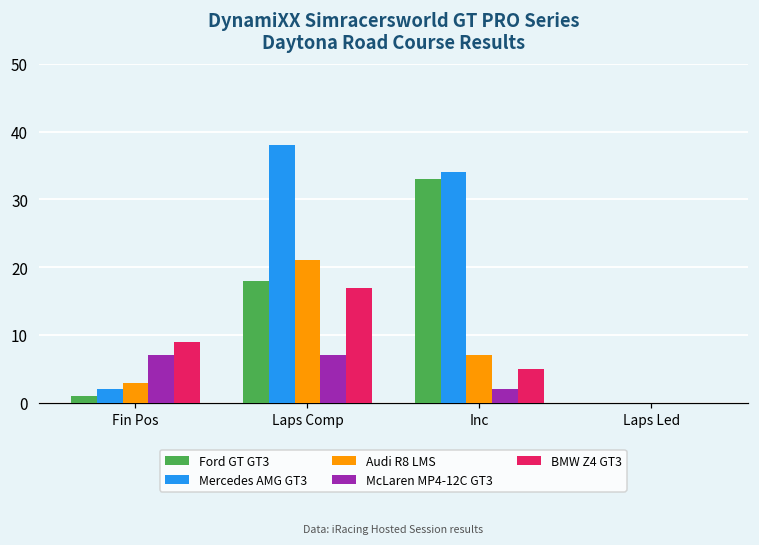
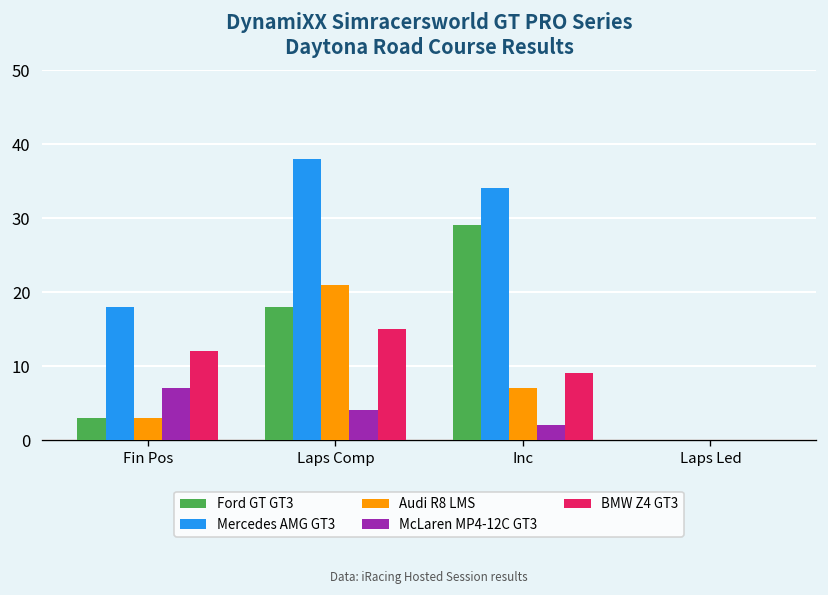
  {
    "Ford GT GT3": {
-     "Fin Pos": 1,
+     "Fin Pos": 3,
      "Laps Comp": 18,
-     "Inc": 33,
+     "Inc": 29,
      "Laps Led": 0
    },
    "Mercedes AMG GT3": {
-     "Fin Pos": 2,
+     "Fin Pos": 18,
      "Laps Comp": 38,
      "Inc": 34,
      "Laps Led": 0
    },
    "Audi R8 LMS": {
      "Fin Pos": 3,
      "Laps Comp": 21,
      "Inc": 7,
      "Laps Led": 0
    },
    "McLaren MP4-12C GT3": {
      "Fin Pos": 7,
-     "Laps Comp": 7,
+     "Laps Comp": 4,
      "Inc": 2,
      "Laps Led": 0
    },
    "BMW Z4 GT3": {
-     "Fin Pos": 9,
-     "Laps Comp": 17,
-     "Inc": 5,
+     "Fin Pos": 12,
+     "Laps Comp": 15,
+     "Inc": 9,
      "Laps Led": 0
    }
  }
